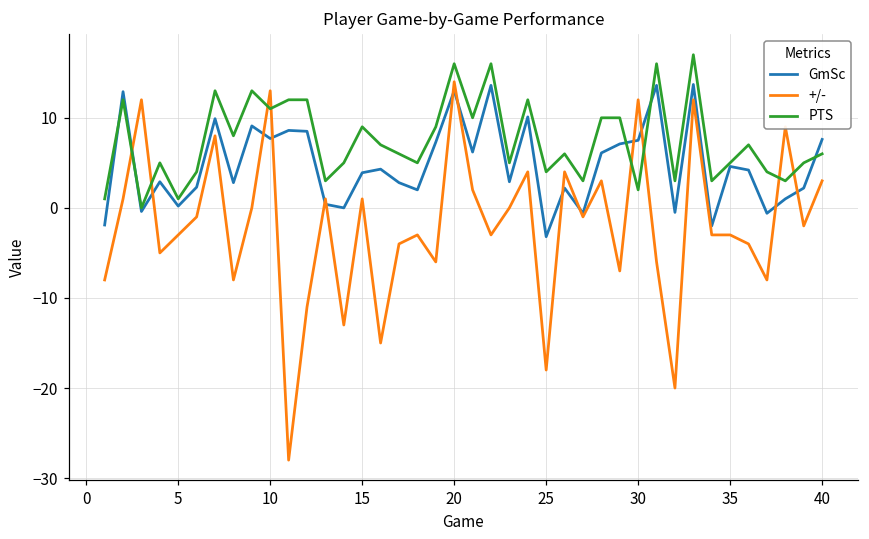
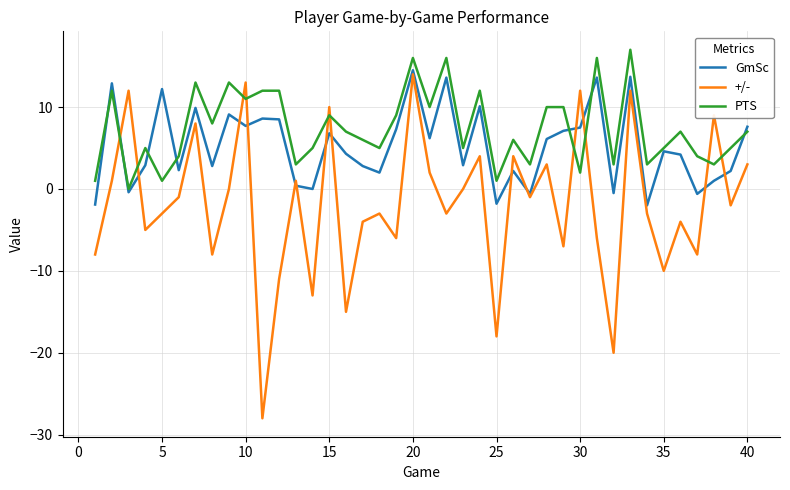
  {
    "GmSc": {
-     "5": 0,
+     "5": 12,
      "10": 8,
-     "15": 4,
-     "20": 13,
-     "25": -3,
+     "15": 7,
+     "20": 15,
+     "25": -2,
      "30": 8,
      "35": 5,
      "40": 8
    },
    "+/-": {
      "5": -3,
      "10": 13,
-     "15": 1,
+     "15": 10,
      "20": 14,
      "25": -18,
      "30": 12,
-     "35": -3,
+     "35": -10,
      "40": 3
    },
    "PTS": {
      "5": 1,
      "10": 11,
      "15": 9,
      "20": 16,
-     "25": 4,
+     "25": 1,
      "30": 2,
      "35": 5,
-     "40": 6
+     "40": 7
    }
  }
